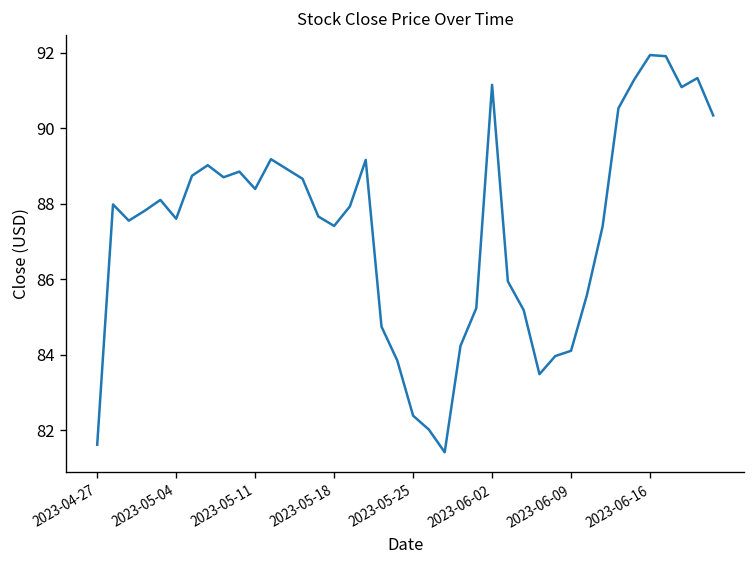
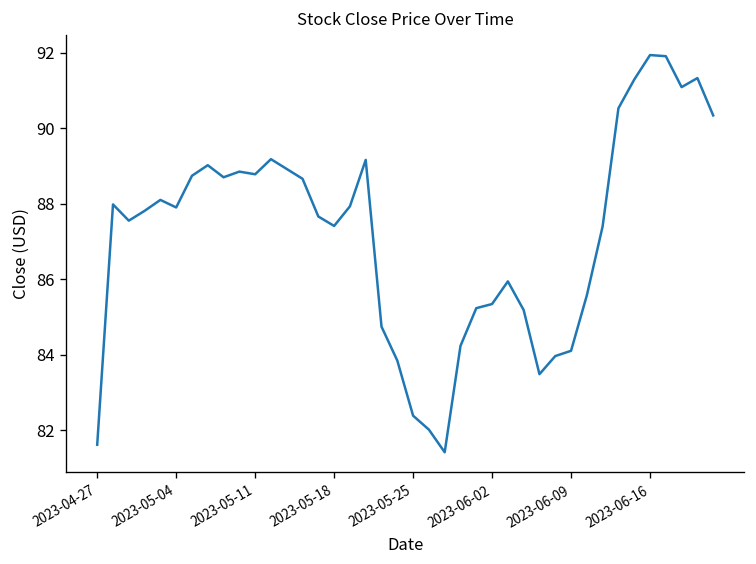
  {
    "2023-04-27": 81.6,
-   "2023-05-04": 87.6,
-   "2023-05-11": 88.4,
+   "2023-05-04": 87.9,
+   "2023-05-11": 88.8,
    "2023-05-18": 87.4,
    "2023-05-25": 82.4,
-   "2023-06-02": 91.2,
+   "2023-06-02": 85.3,
    "2023-06-09": 84.1,
    "2023-06-16": 91.9
  }
